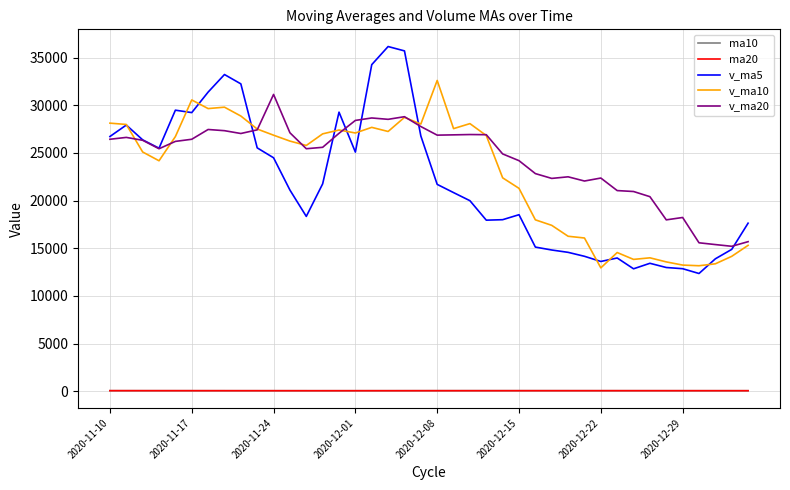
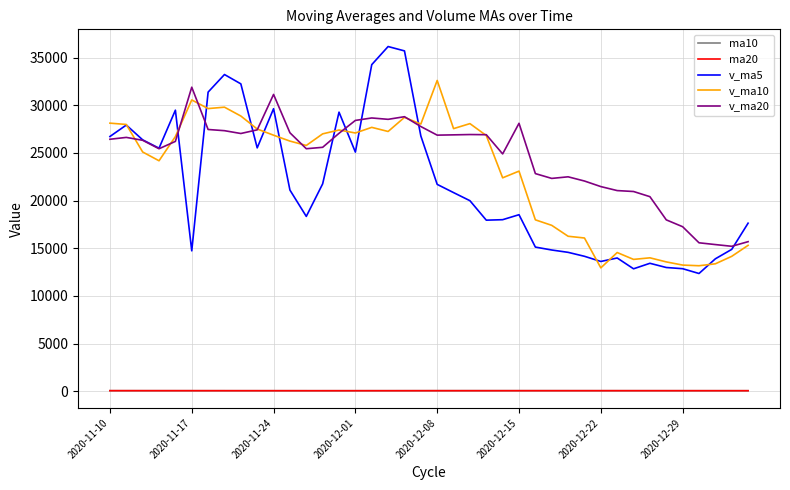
  {
    "ma20": {
      "2020-11-10": 0,
      "2020-11-17": 0,
      "2020-11-24": 0,
      "2020-12-01": 0,
      "2020-12-08": 0,
      "2020-12-15": 0,
      "2020-12-22": 0,
      "2020-12-29": 0
    },
    "v_ma5": {
      "2020-11-10": 27000,
-     "2020-11-17": 29000,
-     "2020-11-24": 24000,
+     "2020-11-17": 15000,
+     "2020-11-24": 30000,
      "2020-12-01": 25000,
      "2020-12-08": 22000,
      "2020-12-15": 19000,
      "2020-12-22": 14000,
      "2020-12-29": 13000
    },
    "v_ma10": {
      "2020-11-10": 28000,
      "2020-11-17": 31000,
      "2020-11-24": 27000,
      "2020-12-01": 27000,
      "2020-12-08": 33000,
-     "2020-12-15": 21000,
+     "2020-12-15": 23000,
      "2020-12-22": 13000,
      "2020-12-29": 13000
    },
    "v_ma20": {
      "2020-11-10": 26000,
-     "2020-11-17": 26000,
+     "2020-11-17": 32000,
      "2020-11-24": 31000,
      "2020-12-01": 28000,
      "2020-12-08": 27000,
-     "2020-12-15": 24000,
-     "2020-12-22": 22000,
-     "2020-12-29": 18000
+     "2020-12-15": 28000,
+     "2020-12-22": 21000,
+     "2020-12-29": 17000
    }
  }
